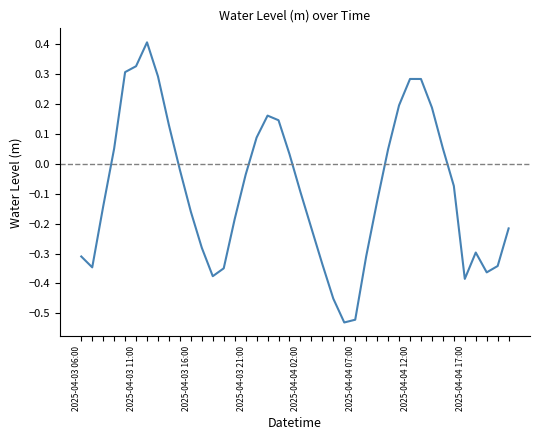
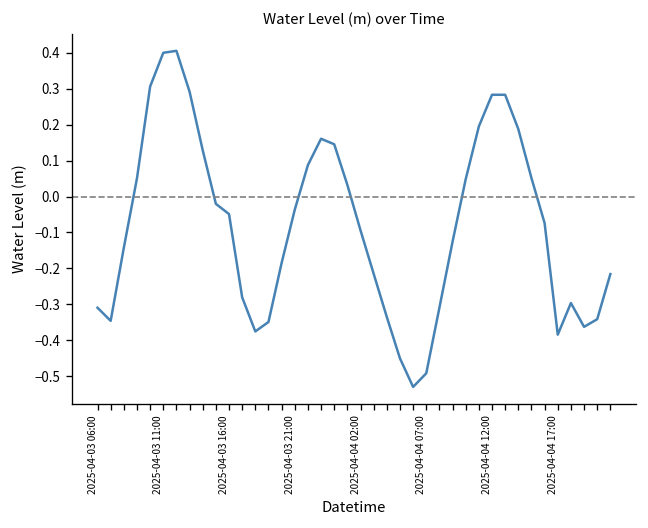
  {
    "2025-04-03 06:00": -0.31,
-   "2025-04-03 11:00": 0.33,
-   "2025-04-03 16:00": -0.16,
+   "2025-04-03 11:00": 0.40,
+   "2025-04-03 16:00": -0.05,
    "2025-04-03 21:00": -0.04,
    "2025-04-04 02:00": -0.09,
-   "2025-04-04 07:00": -0.52,
+   "2025-04-04 07:00": -0.49,
    "2025-04-04 12:00": 0.28,
    "2025-04-04 17:00": -0.38
  }
